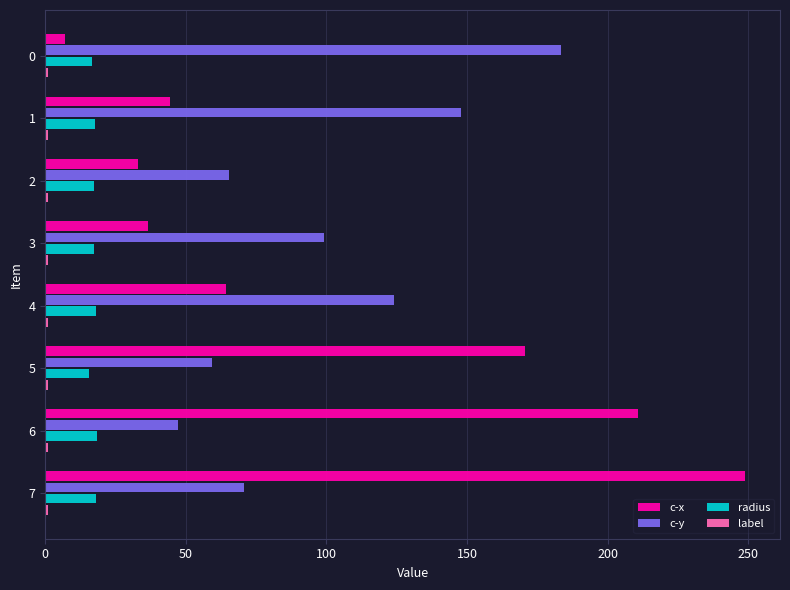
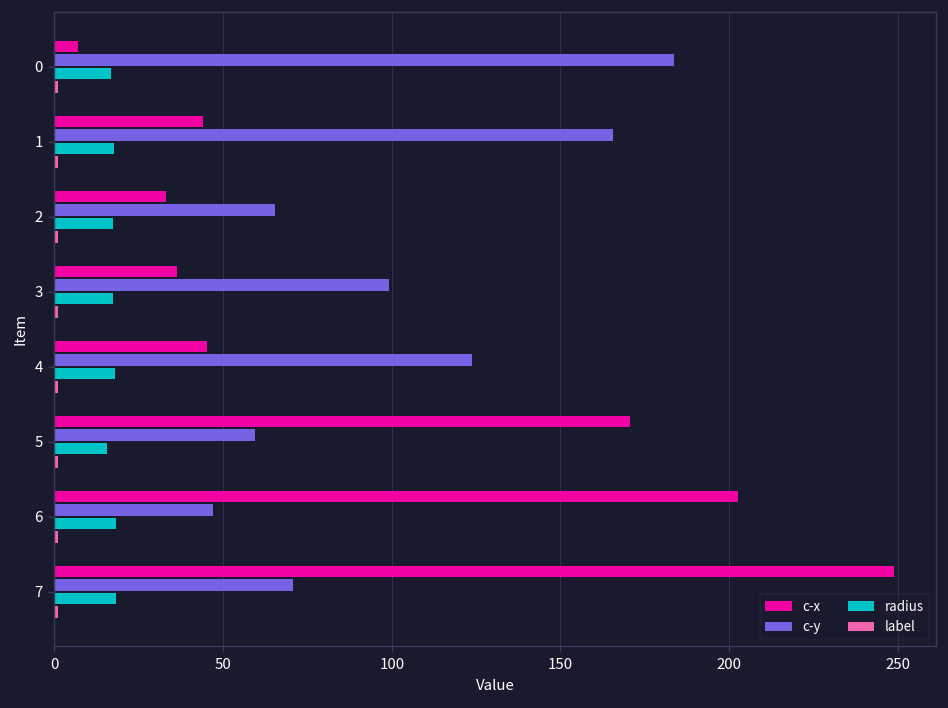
  {
    "c-x": {
      "0": 7,
      "1": 44,
      "2": 33,
      "3": 36,
-     "4": 64,
+     "4": 45,
      "5": 171,
-     "6": 211,
+     "6": 203,
      "7": 249
    },
    "c-y": {
      "0": 184,
-     "1": 148,
+     "1": 166,
      "2": 65,
      "3": 99,
      "4": 124,
      "5": 59,
      "6": 47,
      "7": 71
    },
    "radius": {
      "0": 17,
      "1": 18,
      "2": 17,
      "3": 17,
      "4": 18,
      "5": 16,
      "6": 18,
      "7": 18
    },
    "label": {
      "0": 1,
      "1": 1,
      "2": 1,
      "3": 1,
      "4": 1,
      "5": 1,
      "6": 1,
      "7": 1
    }
  }
